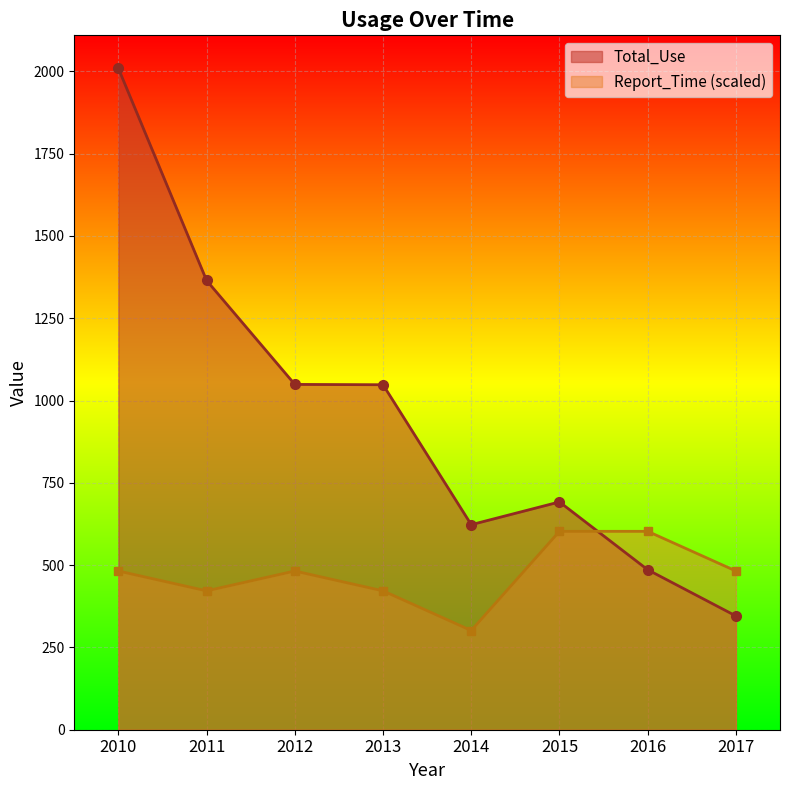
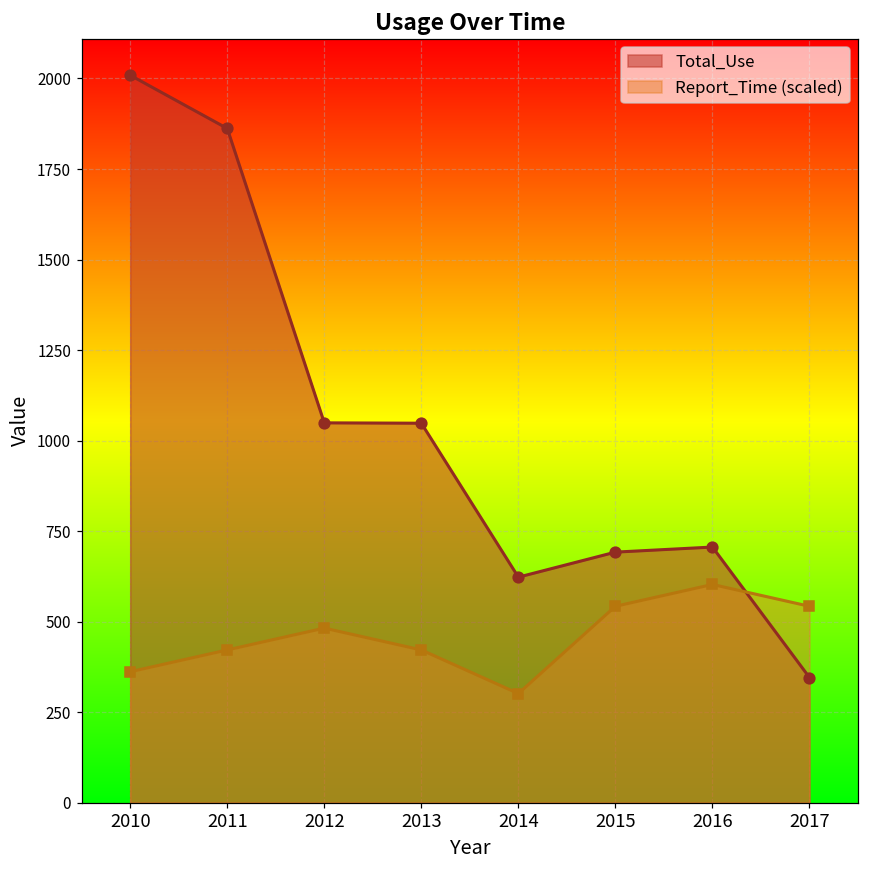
  {
    "Total_Use": {
      "2010": 2010,
-     "2011": 1360,
+     "2011": 1860,
      "2012": 1050,
      "2013": 1050,
      "2014": 620,
      "2015": 690,
-     "2016": 490,
+     "2016": 710,
      "2017": 350
    },
    "Report_Time (scaled)": {
-     "2010": 480,
+     "2010": 360,
      "2011": 420,
      "2012": 480,
      "2013": 420,
      "2014": 300,
-     "2015": 600,
+     "2015": 540,
      "2016": 600,
-     "2017": 480
+     "2017": 540
    }
  }
